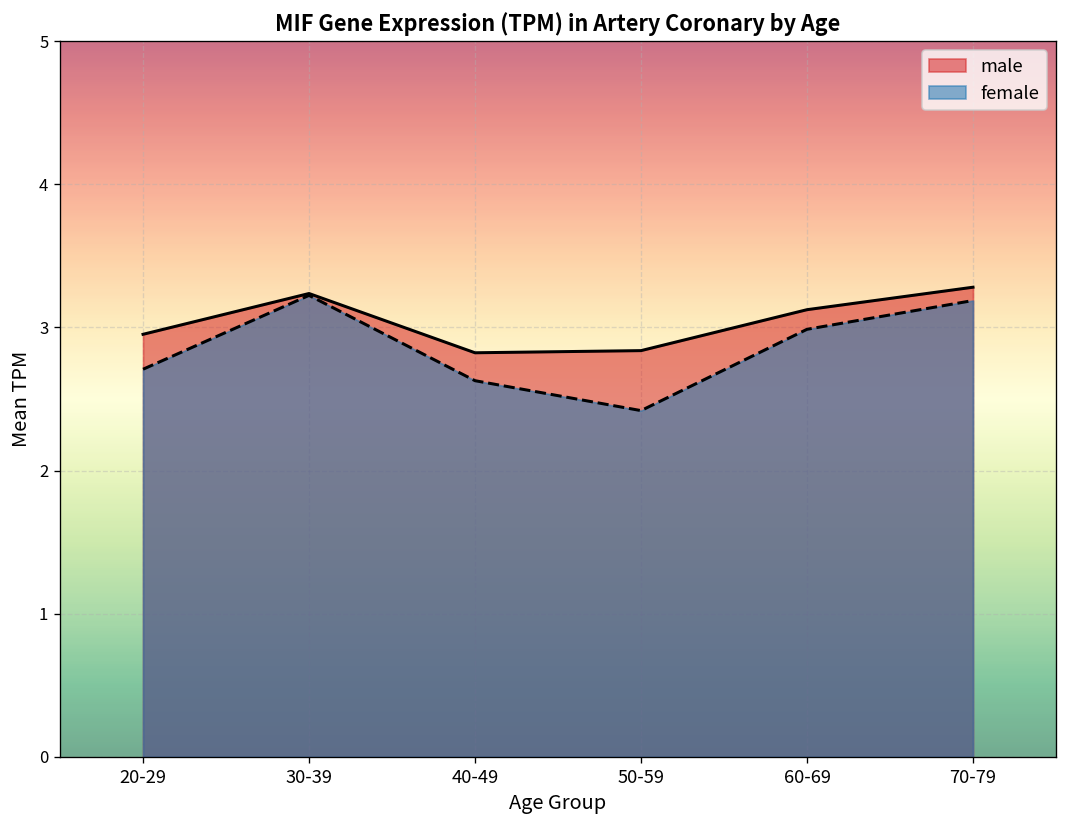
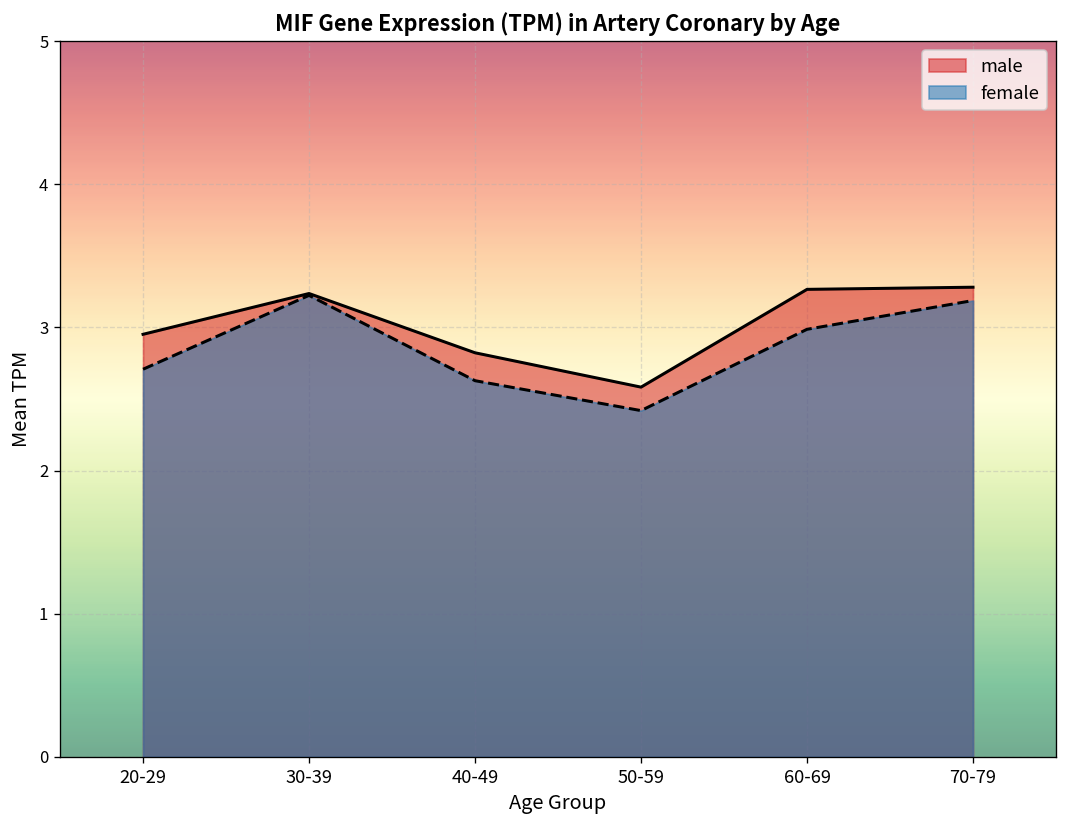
  {
    "male": {
      "20-29": 2.95,
      "40-49": 2.82,
-     "50-59": 2.84,
-     "60-69": 3.12,
+     "50-59": 2.58,
+     "60-69": 3.27,
      "70-79": 3.28
    },
    "female": {
      "20-29": 2.71,
      "40-49": 2.63,
      "50-59": 2.42,
      "60-69": 2.99,
      "70-79": 3.19
    }
  }
